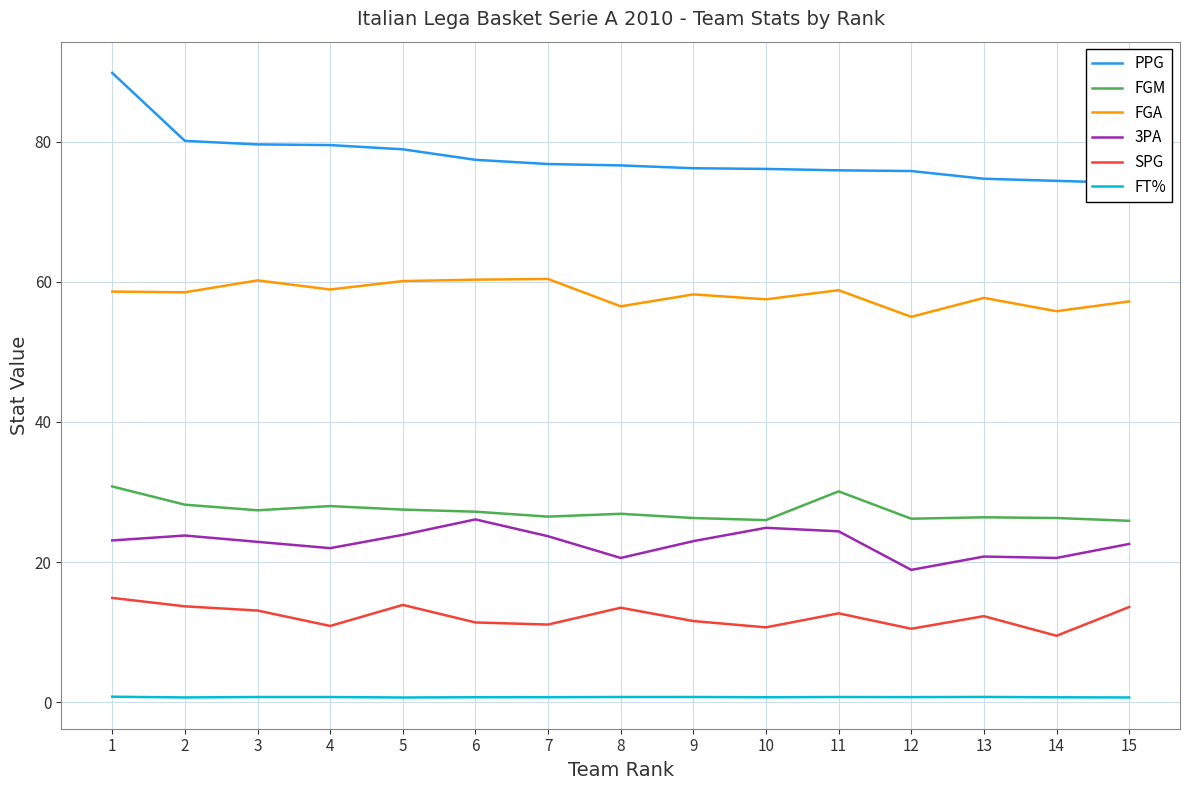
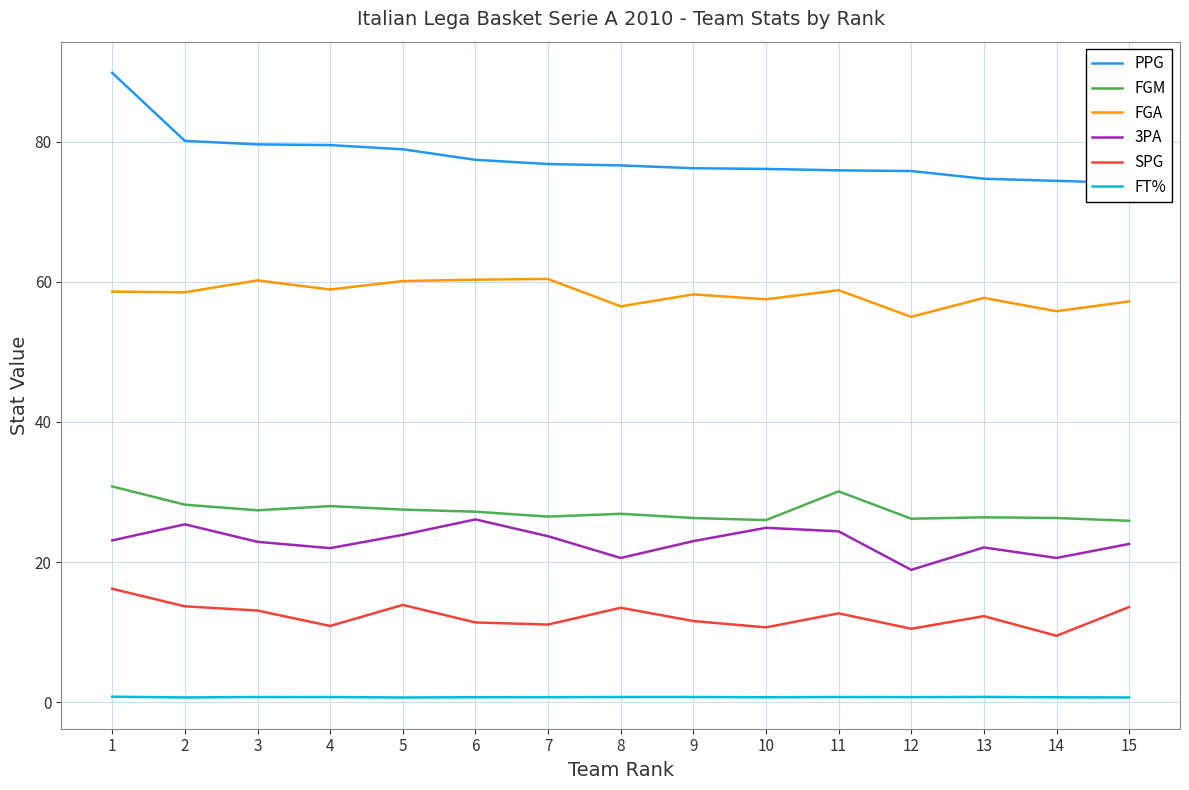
  {
    "FGM": {
      "1": 31,
      "2": 28,
      "3": 27,
      "4": 28,
      "5": 28,
      "6": 27,
      "7": 27,
      "8": 27,
      "9": 26,
      "10": 26,
      "11": 30,
      "12": 26,
      "13": 26,
      "14": 26,
      "15": 26
    },
    "FGA": {
      "1": 59,
      "2": 59,
      "3": 60,
      "4": 59,
      "5": 60,
      "6": 60,
      "7": 60,
      "8": 57,
      "9": 58,
      "10": 58,
      "11": 59,
      "12": 55,
      "13": 58,
      "14": 56,
      "15": 57
    },
    "3PA": {
      "1": 23,
-     "2": 24,
+     "2": 25,
      "3": 23,
      "4": 22,
      "5": 24,
      "6": 26,
      "7": 24,
      "8": 21,
      "9": 23,
      "10": 25,
      "11": 24,
      "12": 19,
-     "13": 21,
+     "13": 22,
      "14": 21,
      "15": 23
    },
    "SPG": {
-     "1": 15,
+     "1": 16,
      "2": 14,
      "3": 13,
      "4": 11,
      "5": 14,
      "6": 11,
      "7": 11,
      "8": 14,
      "9": 12,
      "10": 11,
      "11": 13,
      "12": 11,
      "13": 12,
      "14": 10,
      "15": 14
    }
  }
